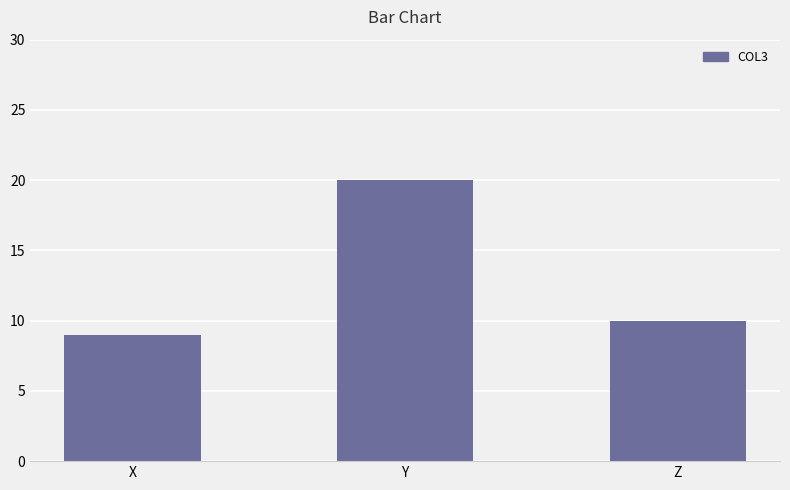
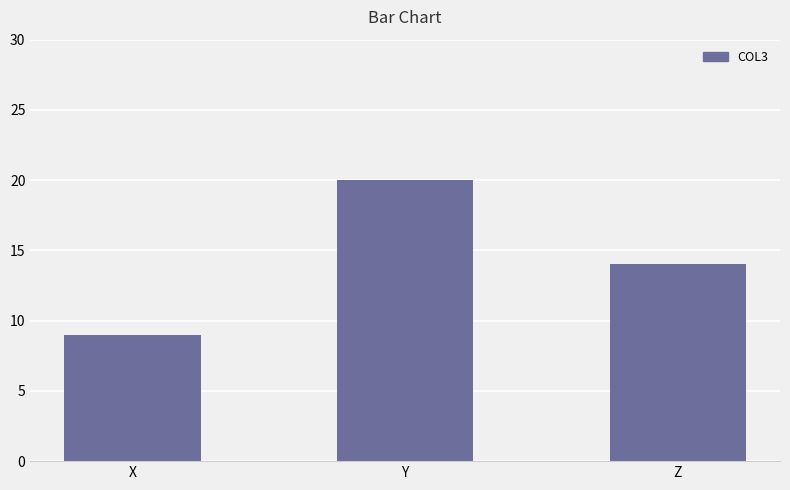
  {
    "X": 9,
    "Y": 20,
-   "Z": 10
+   "Z": 14
  }
